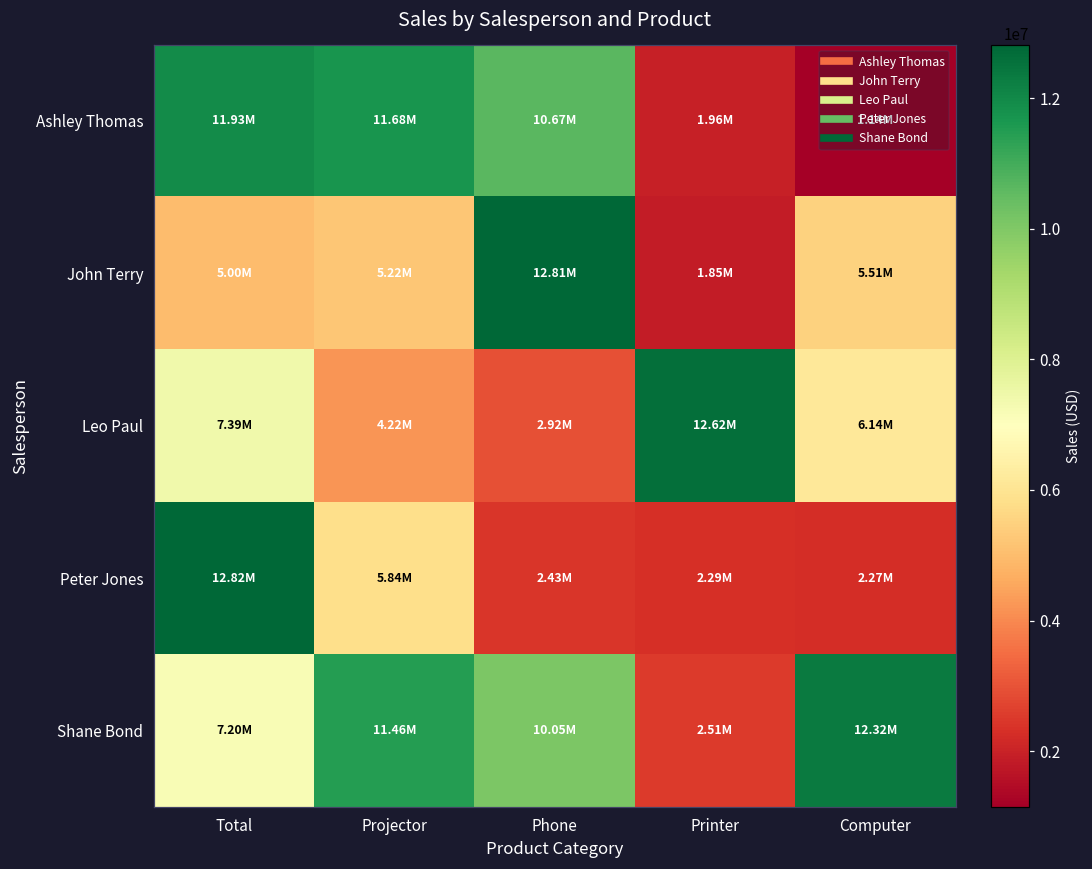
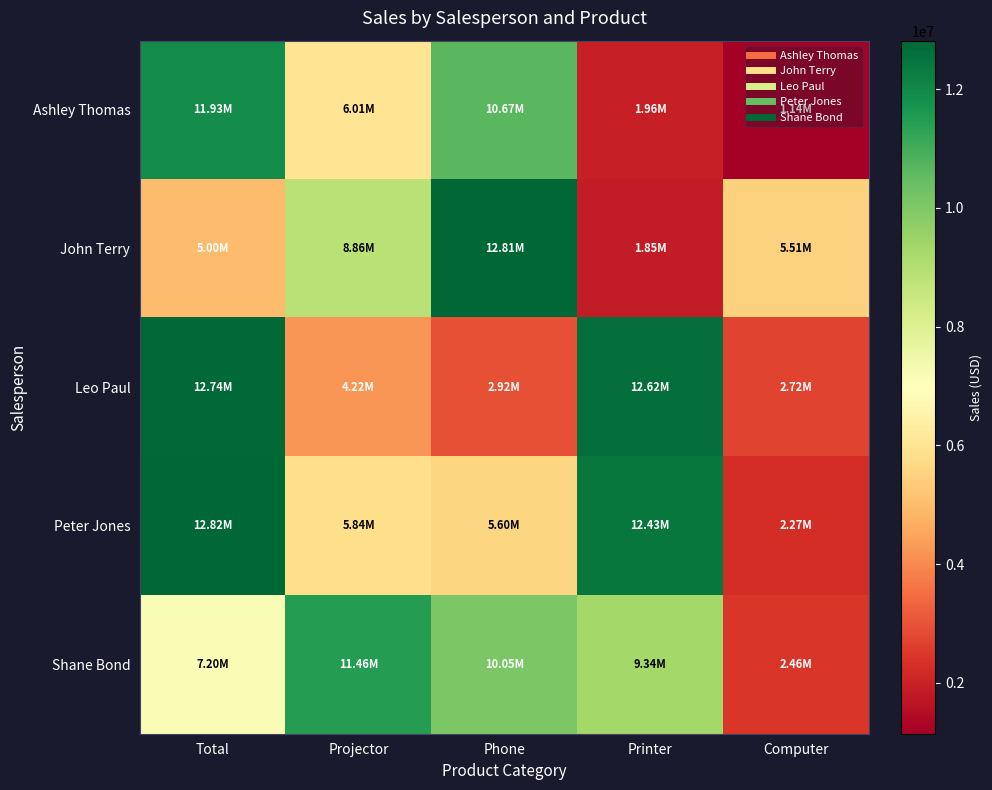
  {
    "Ashley Thomas": {
      "Total": "11.93M",
-     "Projector": "11.68M",
+     "Projector": "6.01M",
      "Phone": "10.67M",
      "Printer": "1.96M"
    },
    "John Terry": {
      "Total": "5.00M",
-     "Projector": "5.22M",
+     "Projector": "8.86M",
      "Phone": "12.81M",
      "Printer": "1.85M",
      "Computer": "5.51M"
    },
    "Leo Paul": {
-     "Total": "7.39M",
+     "Total": "12.74M",
      "Projector": "4.22M",
      "Phone": "2.92M",
      "Printer": "12.62M",
-     "Computer": "6.14M"
+     "Computer": "2.72M"
    },
    "Peter Jones": {
      "Total": "12.82M",
      "Projector": "5.84M",
-     "Phone": "2.43M",
-     "Printer": "2.29M",
+     "Phone": "5.60M",
+     "Printer": "12.43M",
      "Computer": "2.27M"
    },
    "Shane Bond": {
      "Total": "7.20M",
      "Projector": "11.46M",
      "Phone": "10.05M",
-     "Printer": "2.51M",
-     "Computer": "12.32M"
+     "Printer": "9.34M",
+     "Computer": "2.46M"
    }
  }
